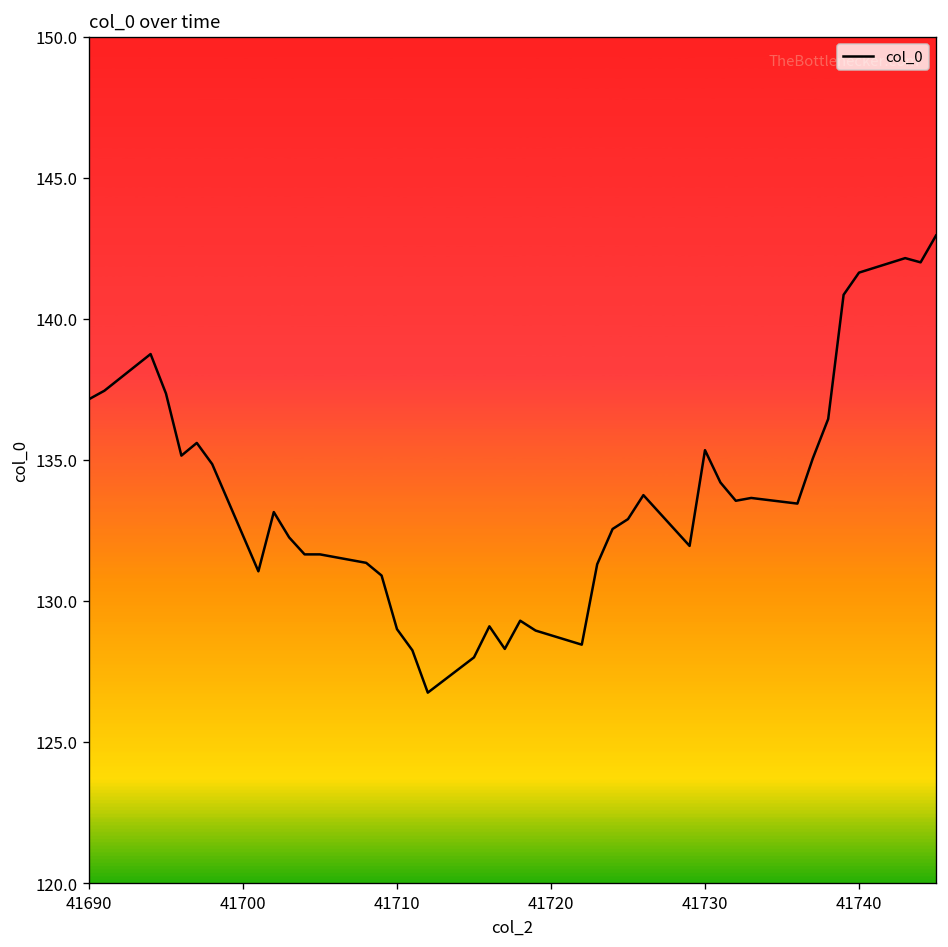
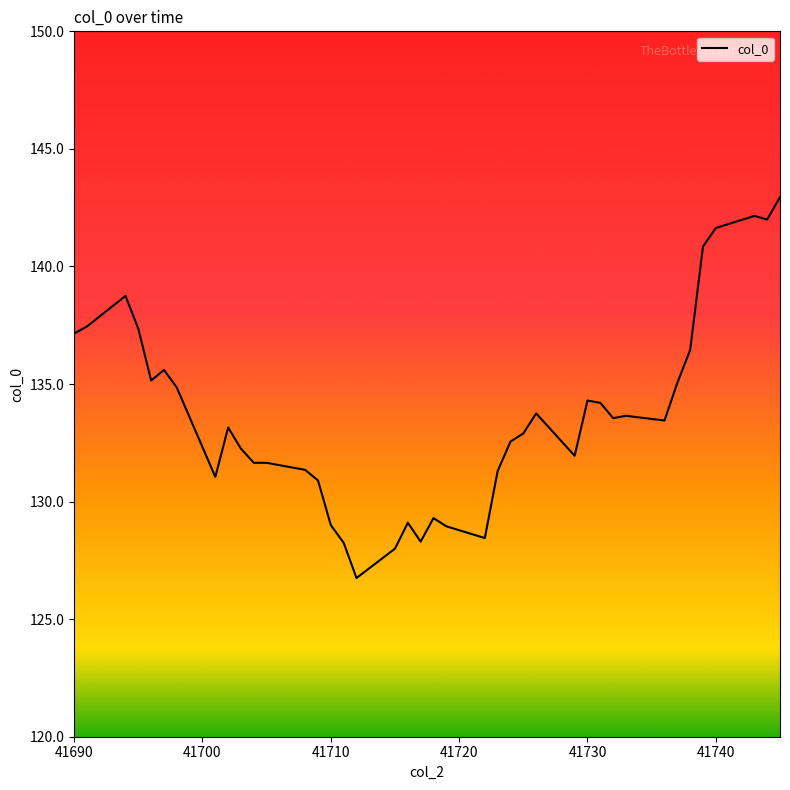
  {
    "41690": 137.1,
    "41710": 129.0,
-   "41730": 135.3,
+   "41730": 134.3,
    "41740": 141.6
  }
